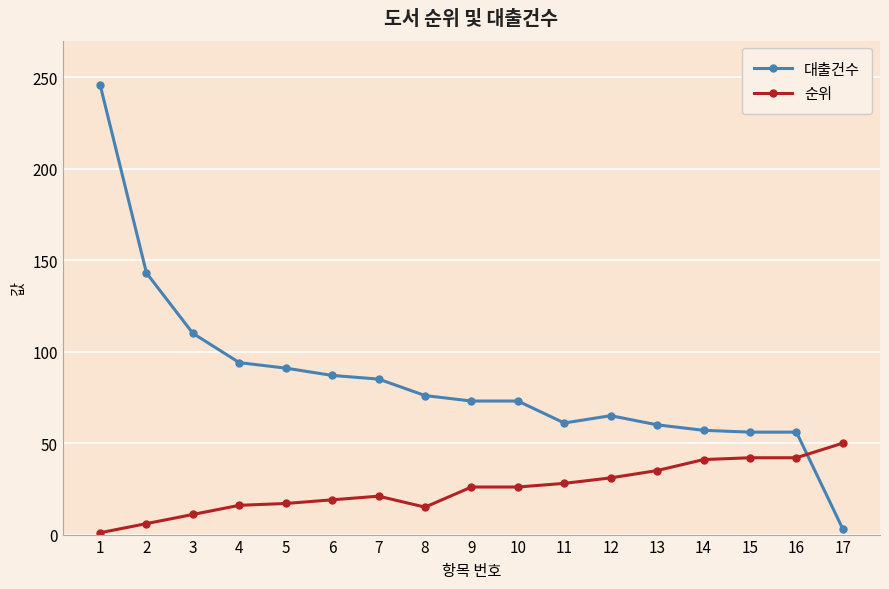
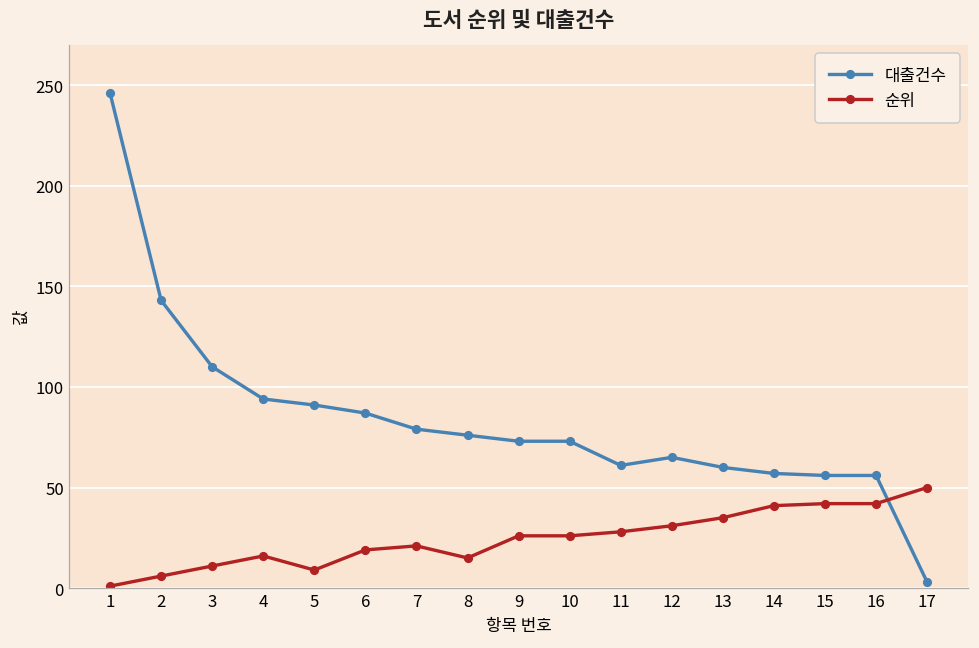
  {
    "대출건수": {
      "1": 246,
      "2": 143,
      "3": 110,
      "4": 94,
      "5": 91,
      "6": 87,
-     "7": 85,
+     "7": 79,
      "8": 76,
      "9": 73,
      "10": 73,
      "11": 61,
      "12": 65,
      "13": 60,
      "14": 57,
      "15": 56,
      "16": 56,
      "17": 3
    },
    "순위": {
      "1": 1,
      "2": 6,
      "3": 11,
      "4": 16,
-     "5": 17,
+     "5": 9,
      "6": 19,
      "7": 21,
      "8": 15,
      "9": 26,
      "10": 26,
      "11": 28,
      "12": 31,
      "13": 35,
      "14": 41,
      "15": 42,
      "16": 42,
      "17": 50
    }
  }
